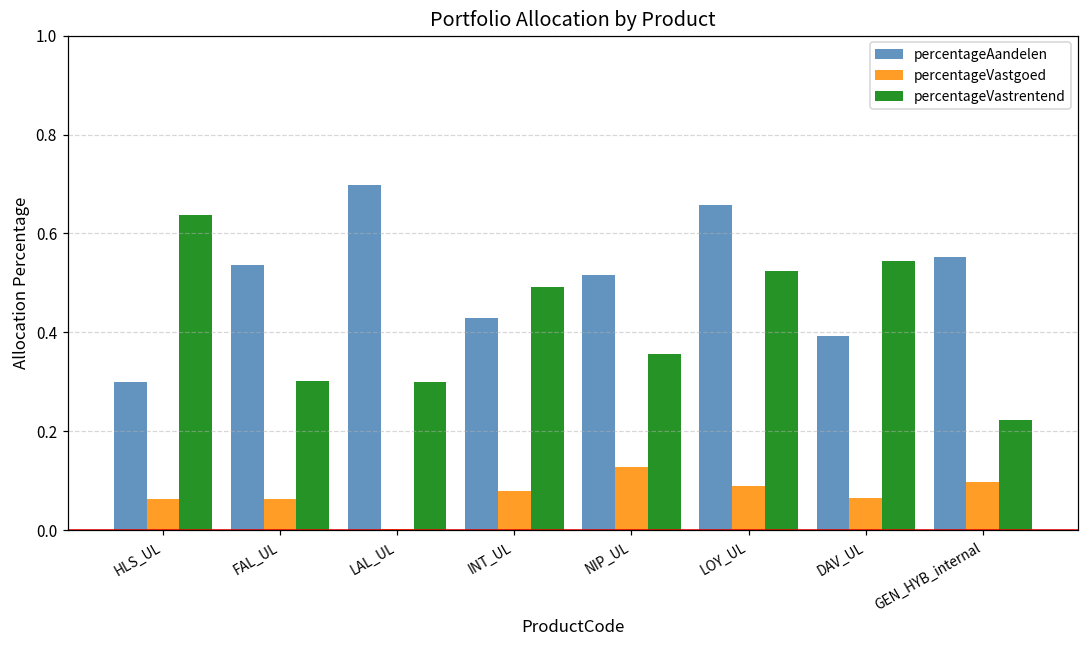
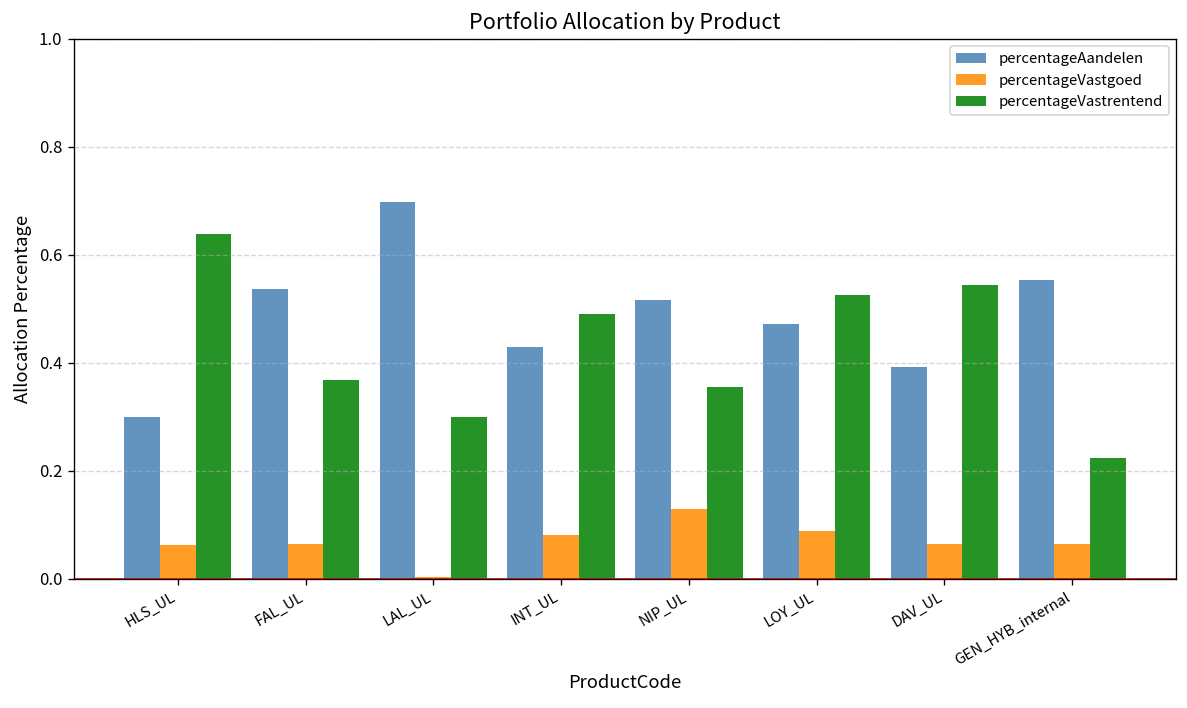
  {
    "percentageAandelen": {
      "HLS_UL": 0.30,
      "FAL_UL": 0.54,
      "LAL_UL": 0.70,
      "INT_UL": 0.43,
      "NIP_UL": 0.52,
-     "LOY_UL": 0.66,
+     "LOY_UL": 0.47,
      "DAV_UL": 0.39,
      "GEN_HYB_internal": 0.55
    },
    "percentageVastgoed": {
      "HLS_UL": 0.06,
      "FAL_UL": 0.06,
      "INT_UL": 0.08,
      "NIP_UL": 0.13,
      "LOY_UL": 0.09,
      "DAV_UL": 0.06,
-     "GEN_HYB_internal": 0.10
+     "GEN_HYB_internal": 0.06
    },
    "percentageVastrentend": {
      "HLS_UL": 0.64,
-     "FAL_UL": 0.30,
+     "FAL_UL": 0.37,
      "LAL_UL": 0.30,
      "INT_UL": 0.49,
      "NIP_UL": 0.36,
      "LOY_UL": 0.52,
      "DAV_UL": 0.54,
      "GEN_HYB_internal": 0.22
    }
  }
